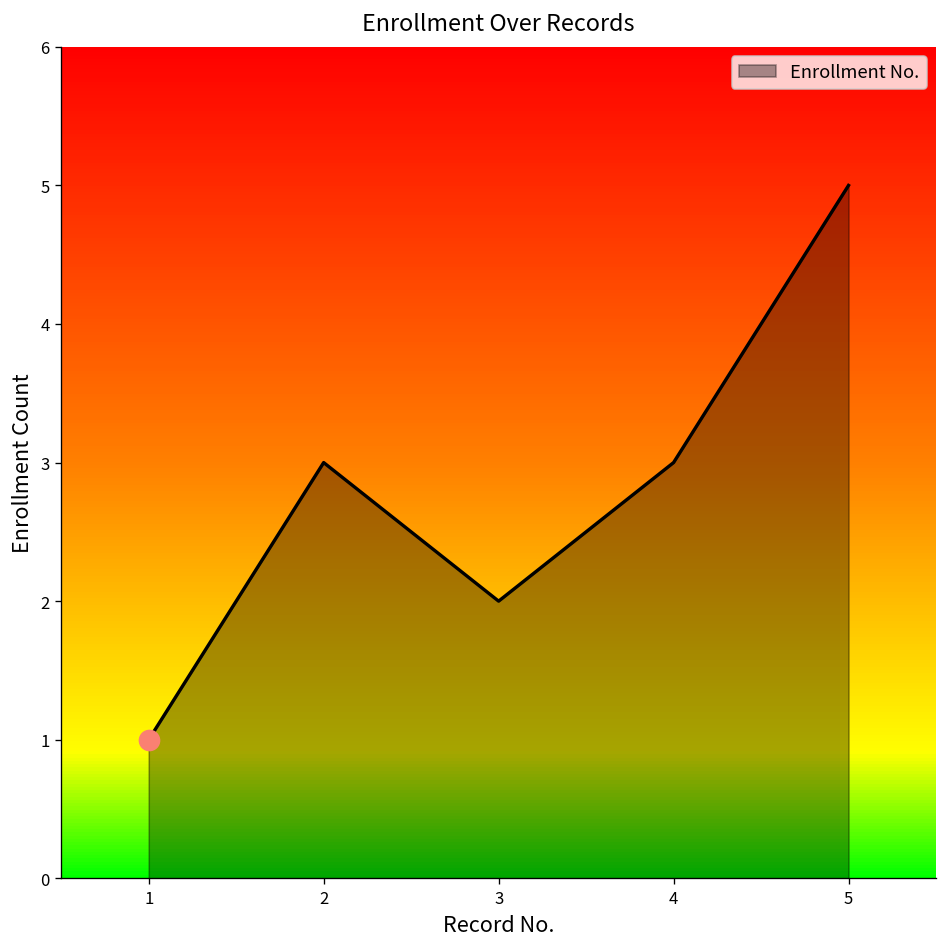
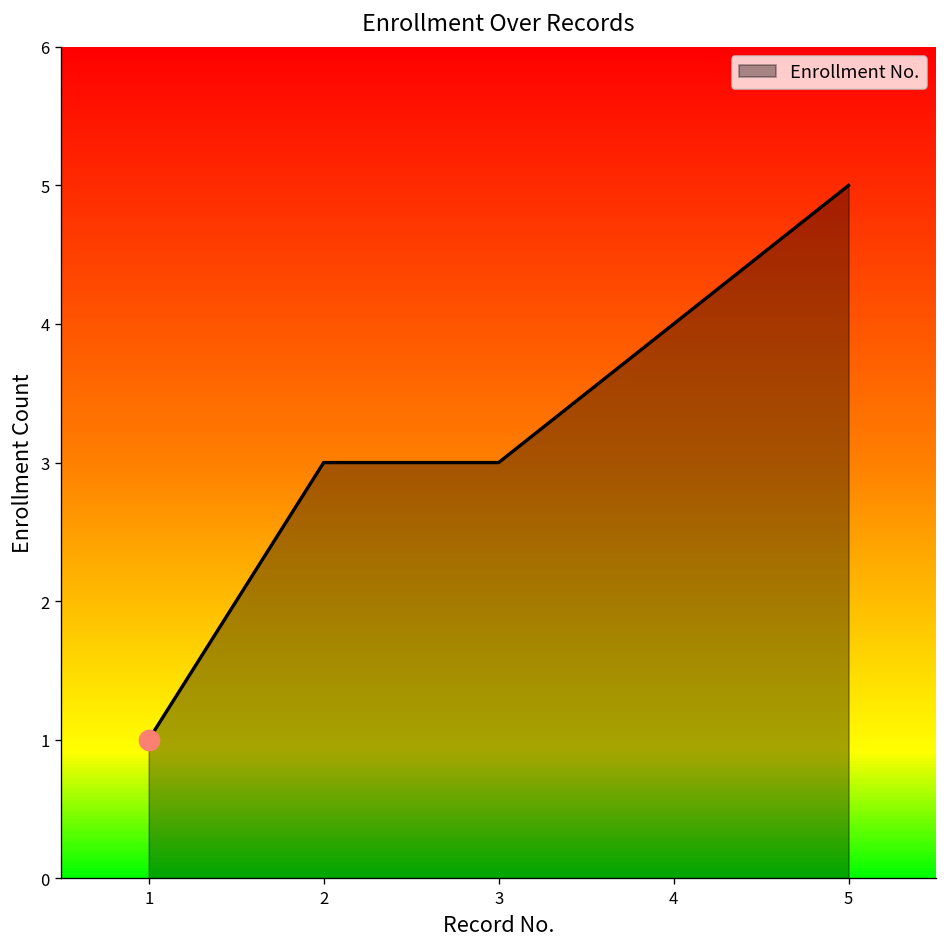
  {
    "Enrollment No.": {
      "2": 3,
-     "3": 2,
-     "4": 3,
+     "3": 3,
+     "4": 4,
      "5": 5
    }
  }
